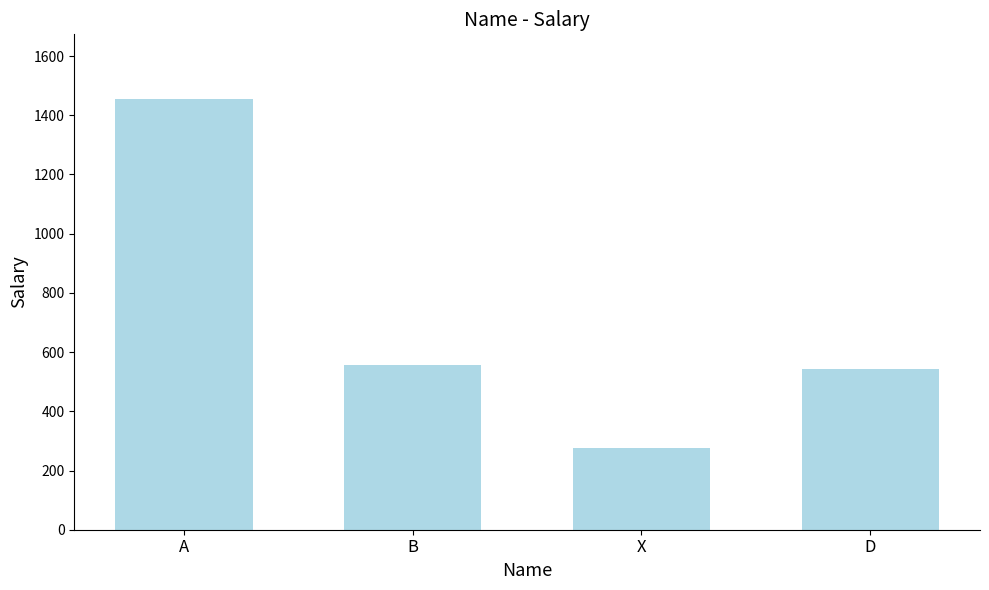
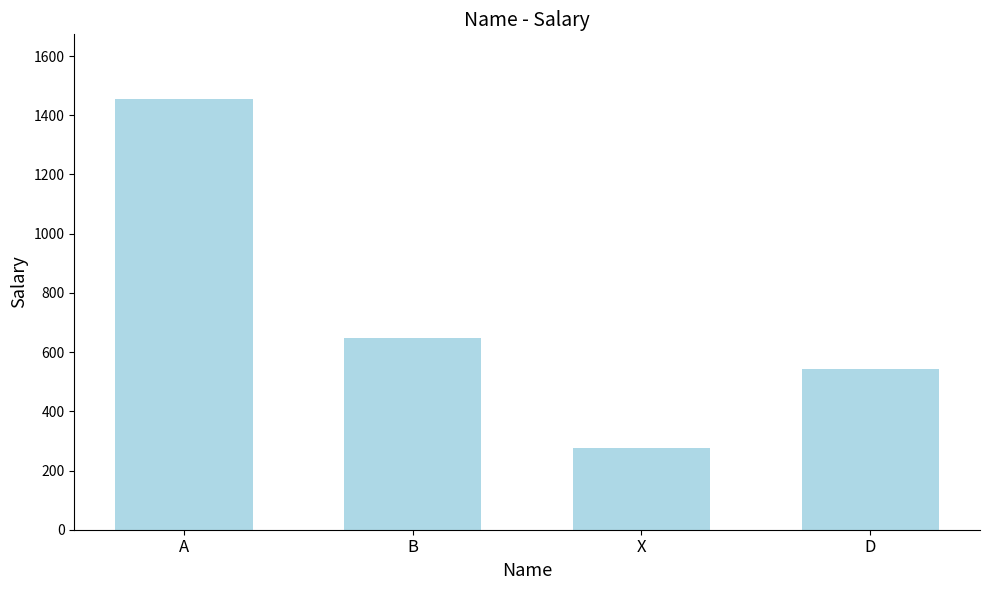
  {
    "A": 1460,
-   "B": 560,
+   "B": 650,
    "X": 280,
    "D": 540
  }
